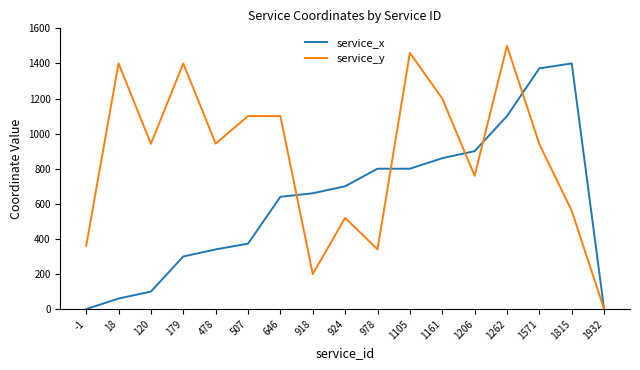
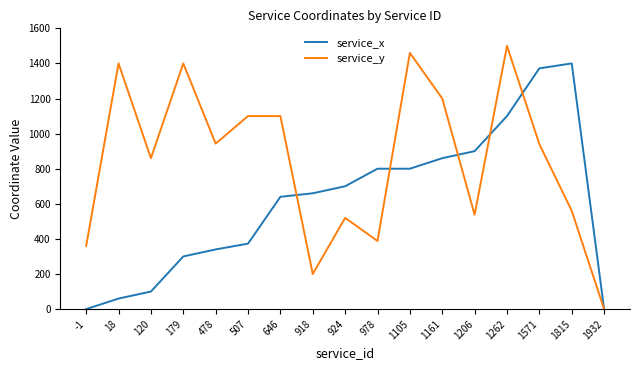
  {
    "service_x": {
      "-1": 0,
      "18": 60,
      "120": 100,
      "179": 300,
      "478": 340,
      "507": 370,
      "646": 640,
      "918": 660,
      "924": 700,
      "978": 800,
      "1105": 800,
      "1161": 860,
      "1206": 900,
      "1262": 1100,
      "1571": 1370,
      "1815": 1400
    },
    "service_y": {
      "-1": 360,
      "18": 1400,
-     "120": 940,
+     "120": 860,
      "179": 1400,
      "478": 940,
      "507": 1100,
      "646": 1100,
      "918": 200,
      "924": 520,
-     "978": 340,
+     "978": 390,
      "1105": 1460,
      "1161": 1200,
-     "1206": 760,
+     "1206": 540,
      "1262": 1500,
      "1571": 940,
      "1815": 560
    }
  }
